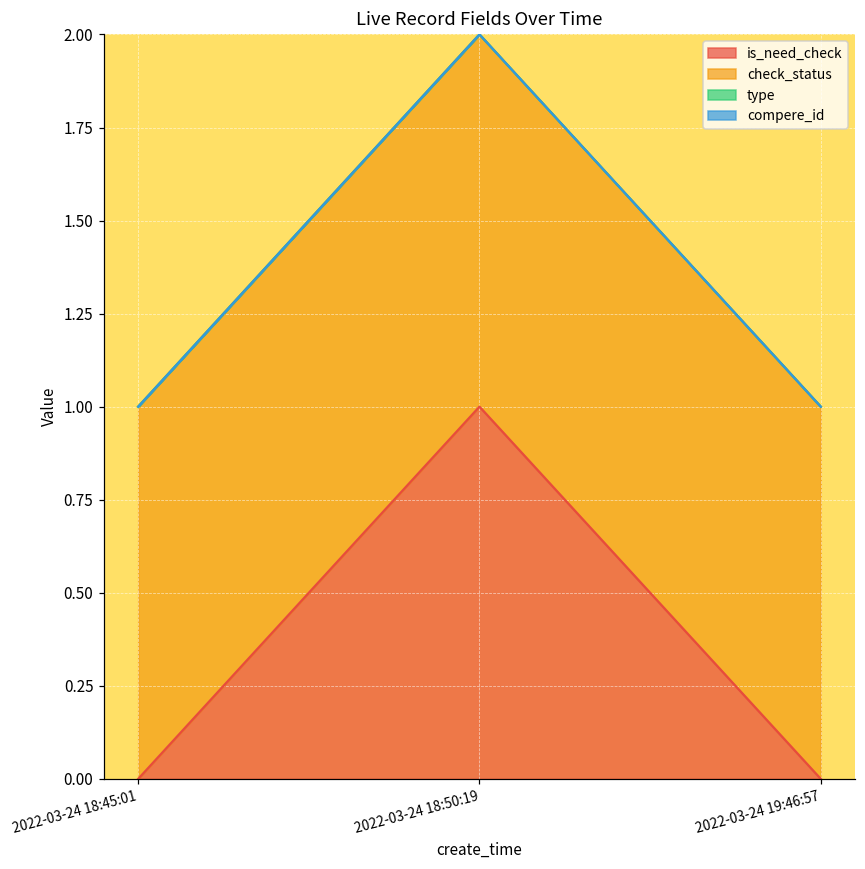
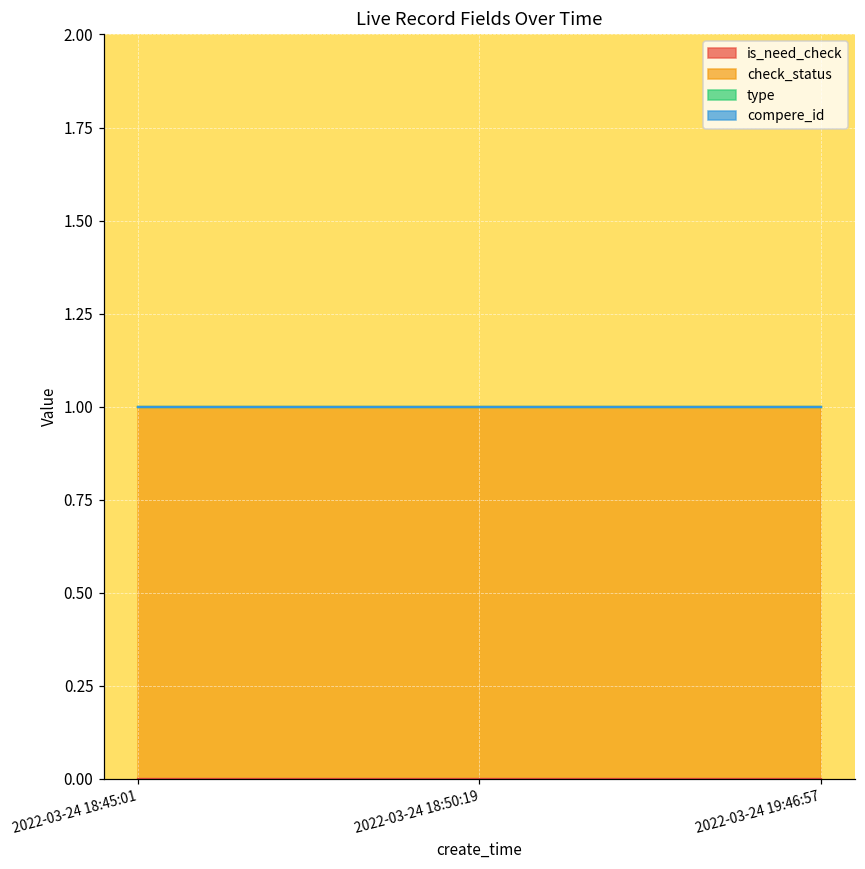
  {
    "is_need_check": {
      "2022-03-24 18:45:01": 0,
-     "2022-03-24 18:50:19": 1,
+     "2022-03-24 18:50:19": 0,
      "2022-03-24 19:46:57": 0
    },
    "compere_id": {
      "2022-03-24 18:45:01": 1,
      "2022-03-24 18:50:19": 1,
      "2022-03-24 19:46:57": 1
    }
  }
